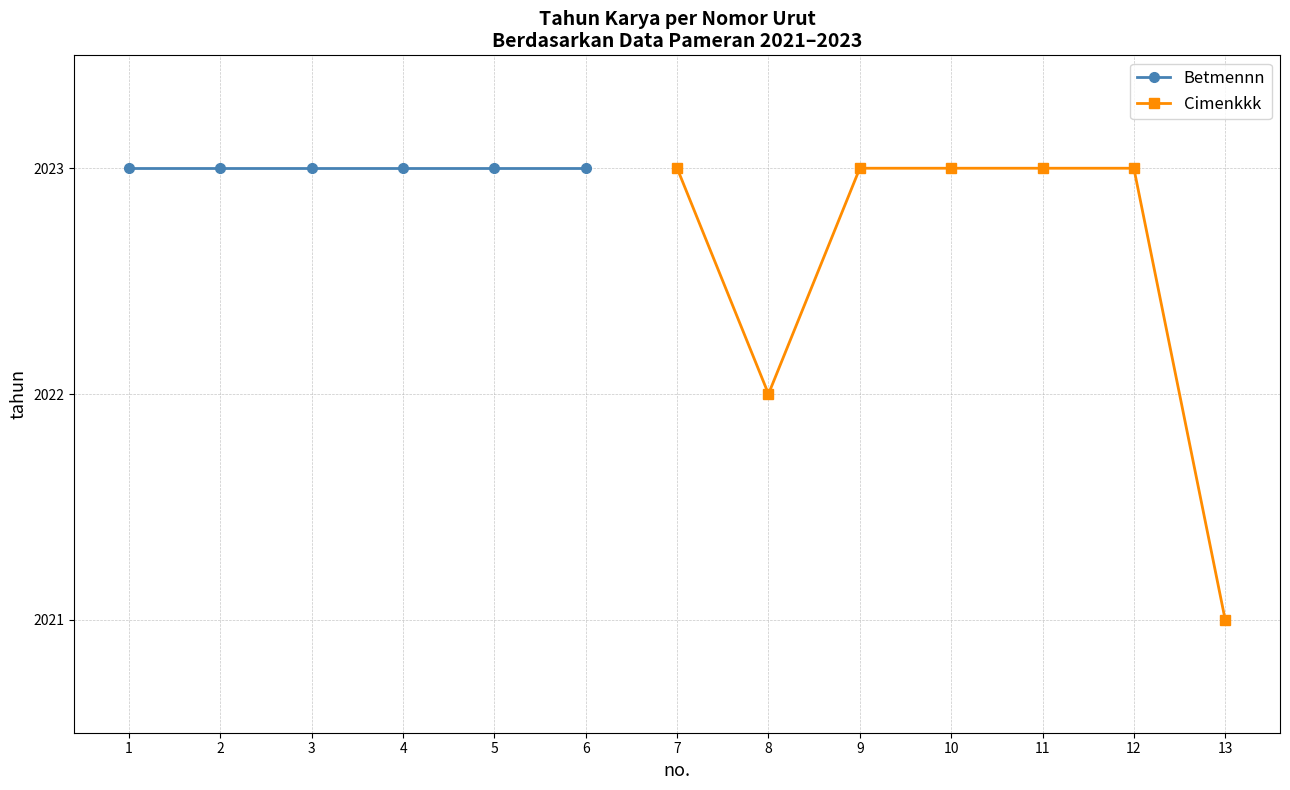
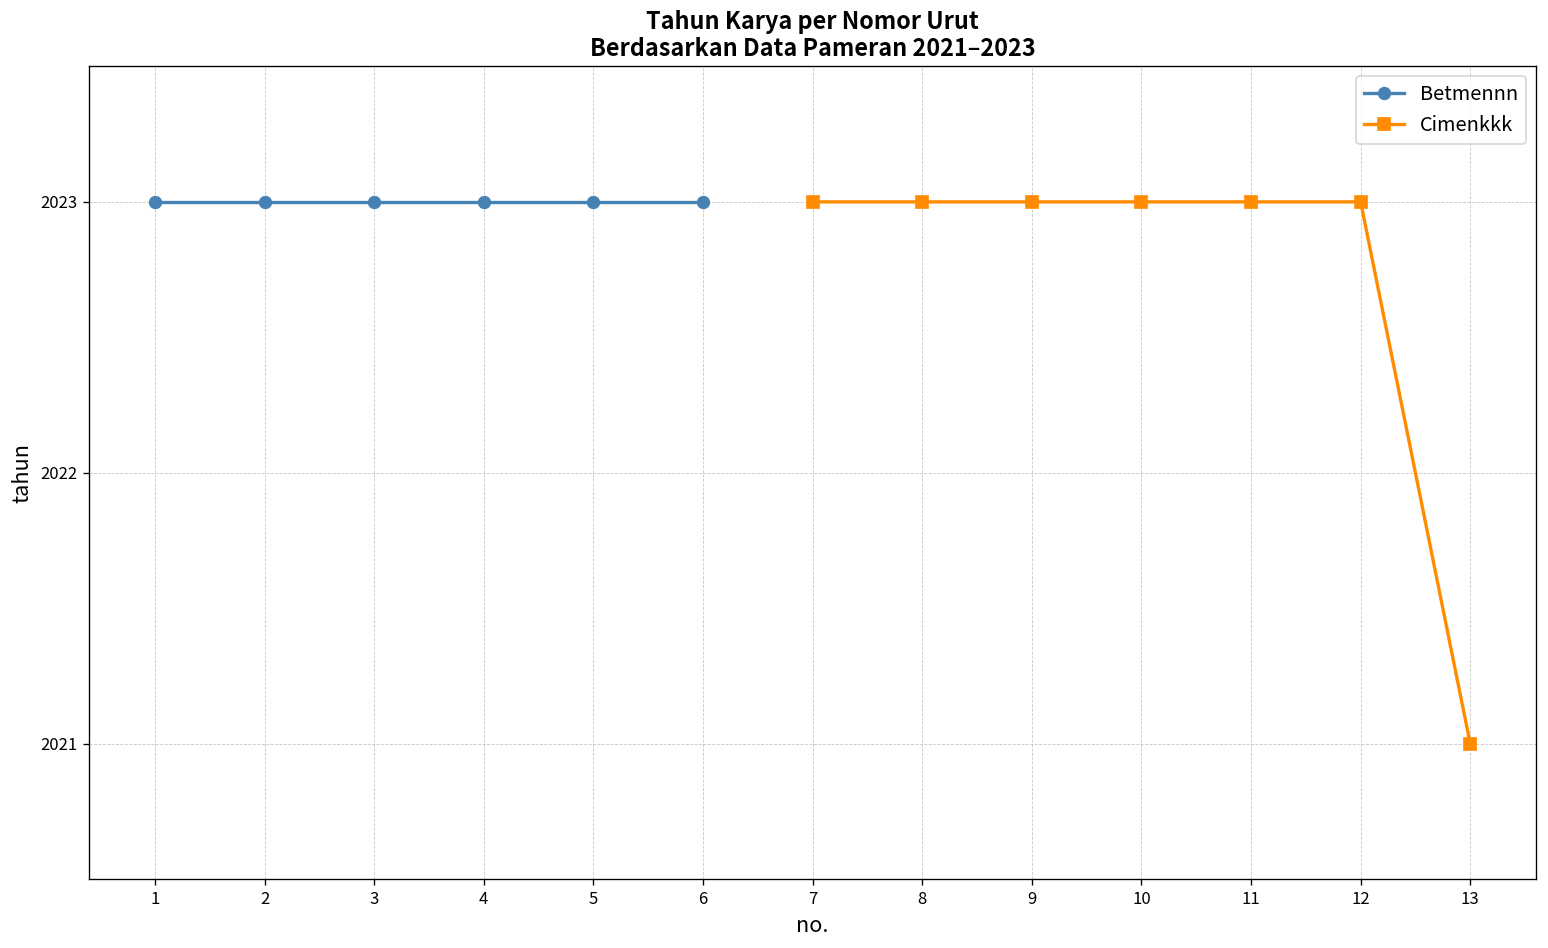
  {
    "Betmennn": {
      "1": 2023,
      "2": 2023,
      "3": 2023,
      "4": 2023,
      "5": 2023,
      "6": 2023
    },
    "Cimenkkk": {
      "7": 2023,
-     "8": 2022,
+     "8": 2023,
      "9": 2023,
      "10": 2023,
      "11": 2023,
      "12": 2023,
      "13": 2021
    }
  }
